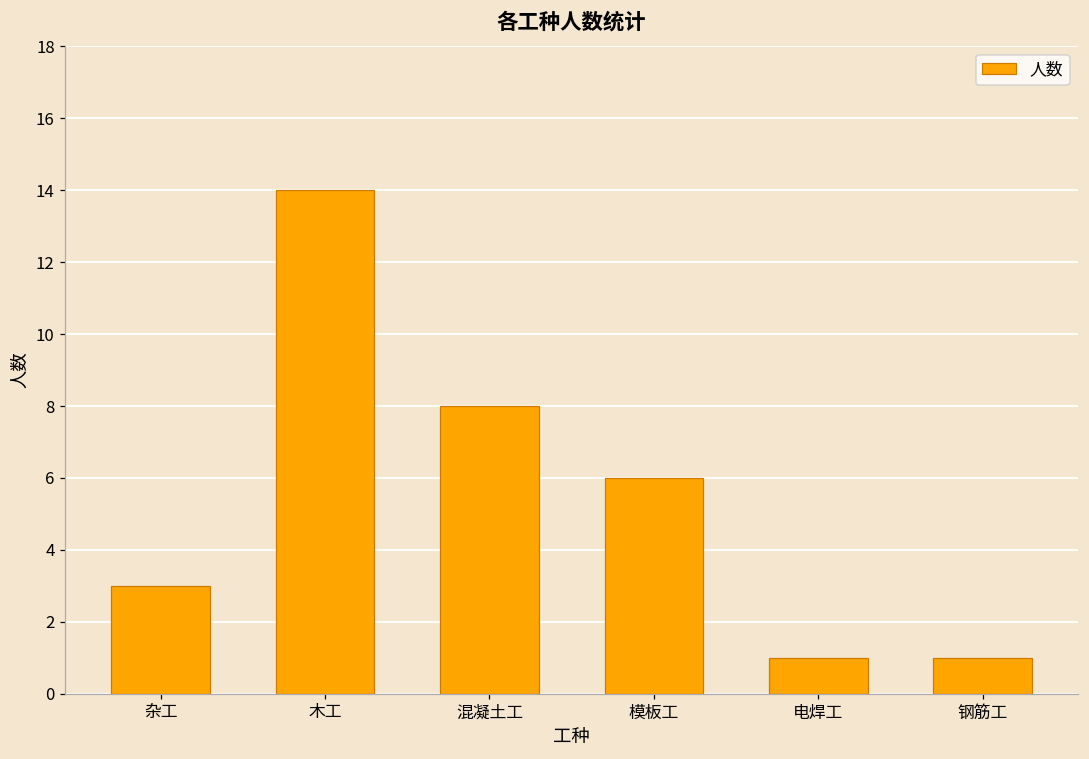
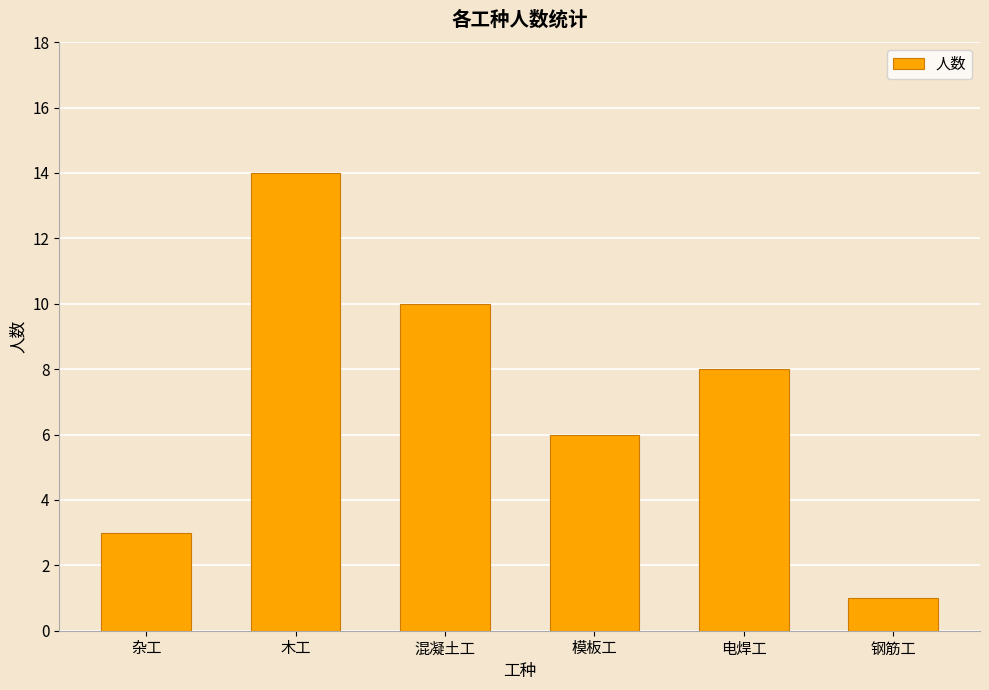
  {
    "杂工": 3,
    "木工": 14,
-   "混凝土工": 8,
+   "混凝土工": 10,
    "模板工": 6,
-   "电焊工": 1,
+   "电焊工": 8,
    "钢筋工": 1
  }
